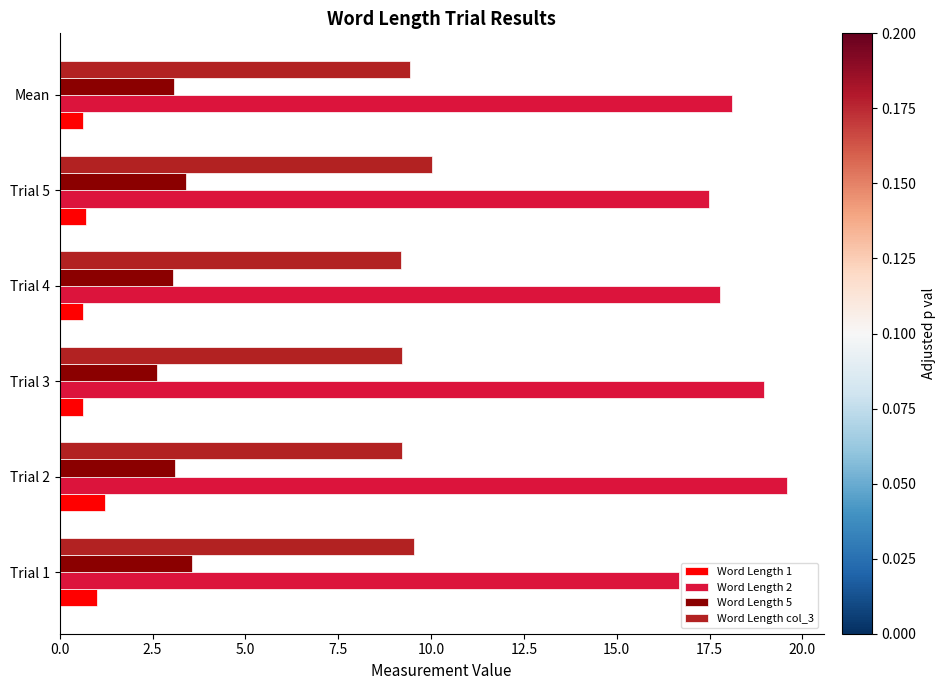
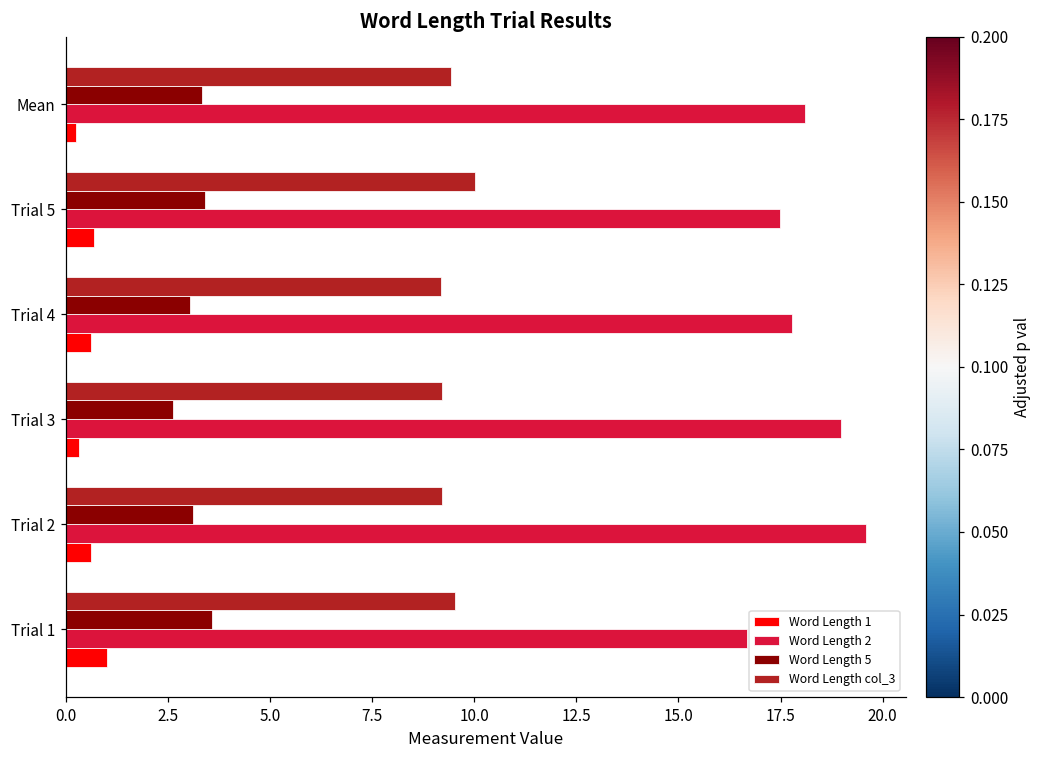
  {
    "Word Length 1": {
-     "Mean": 0.6,
+     "Mean": 0.3,
      "Trial 5": 0.7,
      "Trial 4": 0.6,
-     "Trial 3": 0.6,
-     "Trial 2": 1.2,
+     "Trial 3": 0.3,
+     "Trial 2": 0.6,
      "Trial 1": 1.0
    },
    "Word Length 5": {
-     "Mean": 3.1,
+     "Mean": 3.3,
      "Trial 5": 3.4,
      "Trial 4": 3.0,
      "Trial 3": 2.6,
      "Trial 2": 3.1,
      "Trial 1": 3.6
    }
  }
